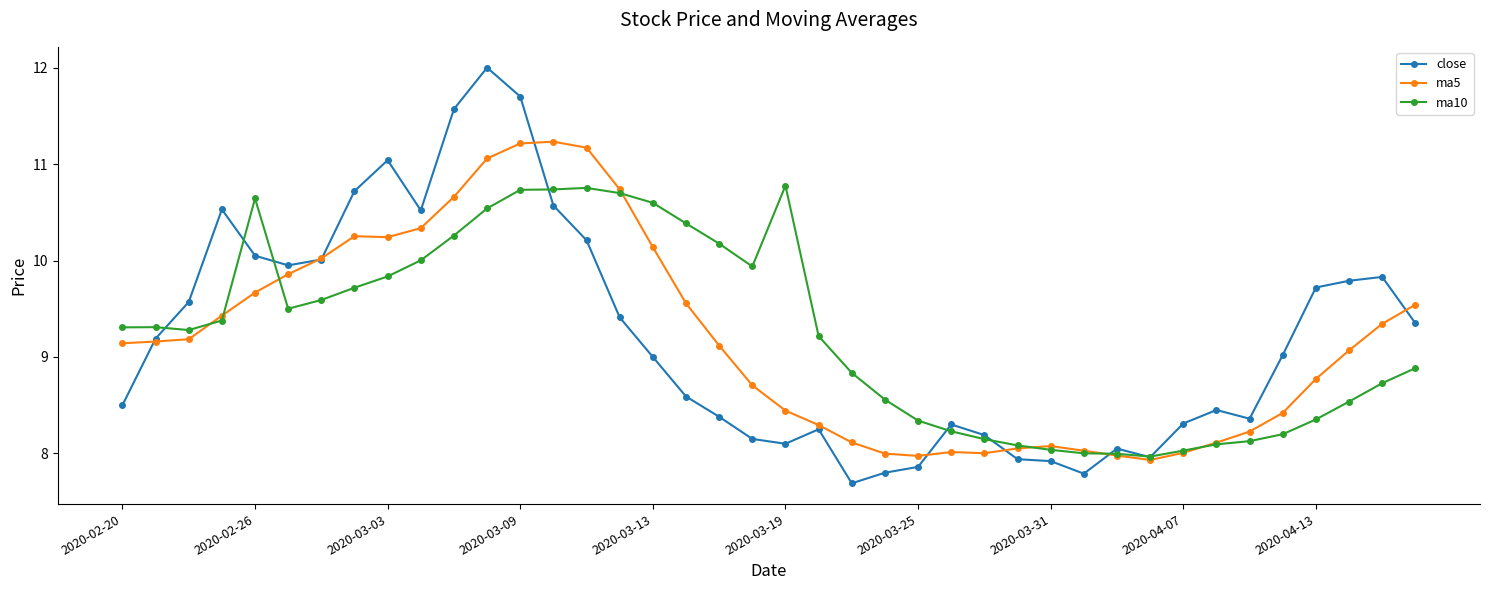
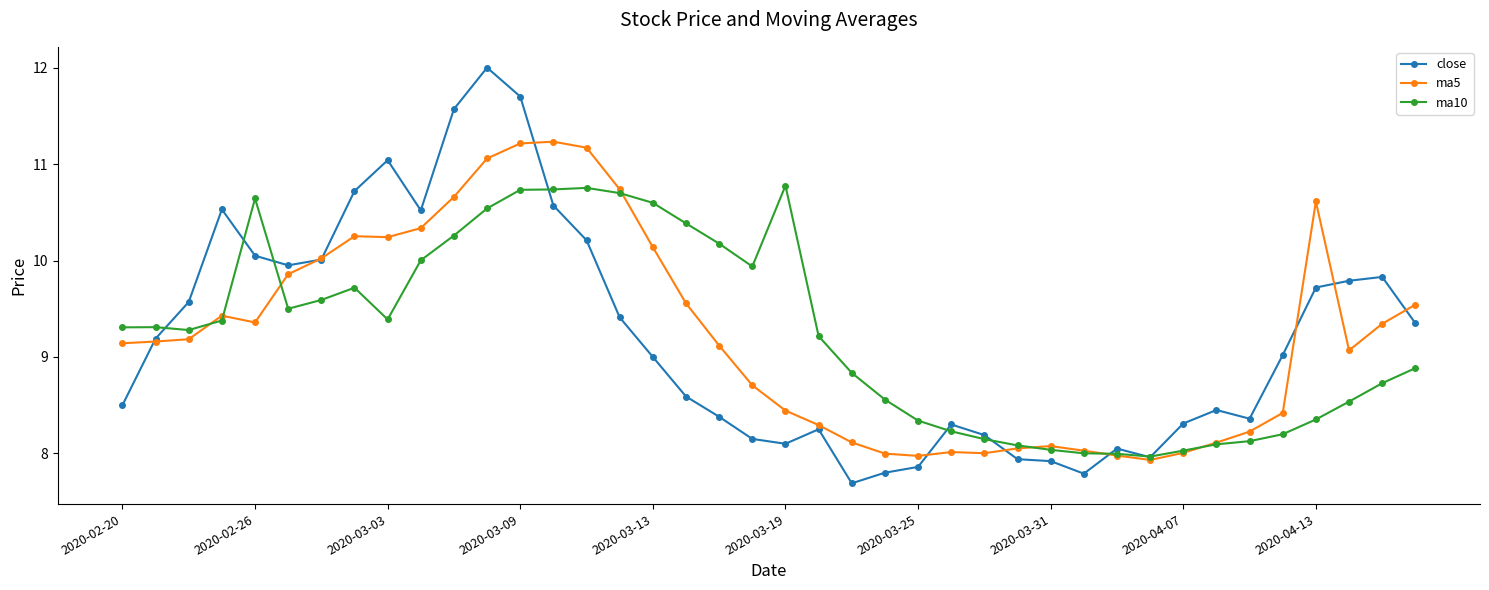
  {
    "close": {
      "2020-02-20": 8.5,
      "2020-02-26": 10.1,
      "2020-03-03": 11.0,
      "2020-03-09": 11.7,
      "2020-03-13": 9.0,
      "2020-03-19": 8.1,
      "2020-03-25": 7.9,
      "2020-03-31": 7.9,
      "2020-04-07": 8.3,
      "2020-04-13": 9.7
    },
    "ma5": {
      "2020-02-20": 9.1,
-     "2020-02-26": 9.7,
+     "2020-02-26": 9.4,
      "2020-03-03": 10.2,
      "2020-03-09": 11.2,
      "2020-03-13": 10.1,
      "2020-03-19": 8.4,
      "2020-03-25": 8.0,
      "2020-03-31": 8.1,
-     "2020-04-13": 8.8
+     "2020-04-13": 10.6
    },
    "ma10": {
      "2020-02-20": 9.3,
      "2020-02-26": 10.6,
-     "2020-03-03": 9.8,
+     "2020-03-03": 9.4,
      "2020-03-09": 10.7,
      "2020-03-13": 10.6,
      "2020-03-19": 10.8,
      "2020-03-25": 8.3,
      "2020-03-31": 8.0,
      "2020-04-13": 8.4
    }
  }
